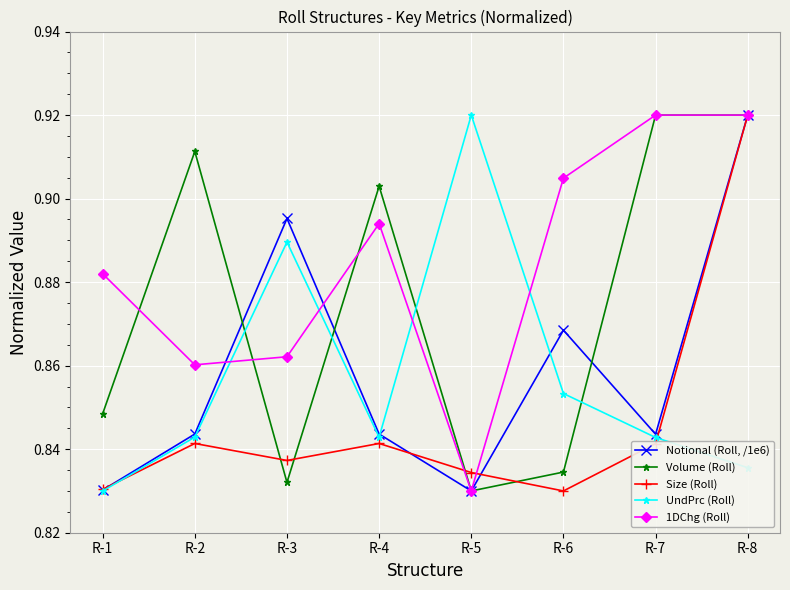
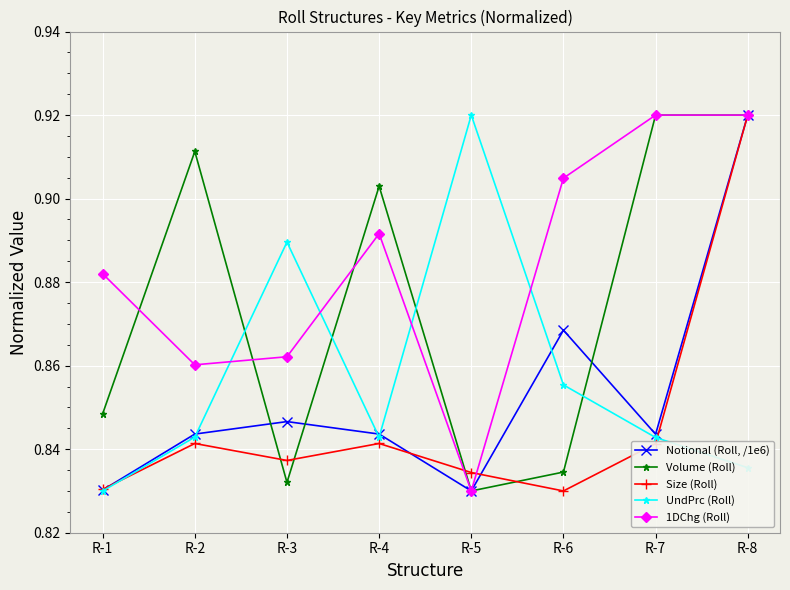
  {
    "Notional (Roll, /1e6)": {
      "R-2": 0.844,
-     "R-3": 0.895,
+     "R-3": 0.847,
      "R-4": 0.844,
      "R-6": 0.868,
      "R-7": 0.844
    },
    "Volume (Roll)": {
      "R-1": 0.848,
      "R-2": 0.911,
      "R-3": 0.832,
      "R-4": 0.903,
      "R-6": 0.835
    },
    "Size (Roll)": {
      "R-2": 0.841,
      "R-3": 0.837,
      "R-4": 0.841,
      "R-5": 0.834,
      "R-6": 0.830
    },
    "UndPrc (Roll)": {
      "R-2": 0.843,
      "R-3": 0.890,
      "R-4": 0.843,
      "R-5": 0.920,
-     "R-6": 0.853,
+     "R-6": 0.855,
      "R-7": 0.843
    },
    "1DChg (Roll)": {
      "R-1": 0.882,
      "R-2": 0.860,
      "R-3": 0.862,
-     "R-4": 0.894,
+     "R-4": 0.892,
      "R-6": 0.905
    }
  }
